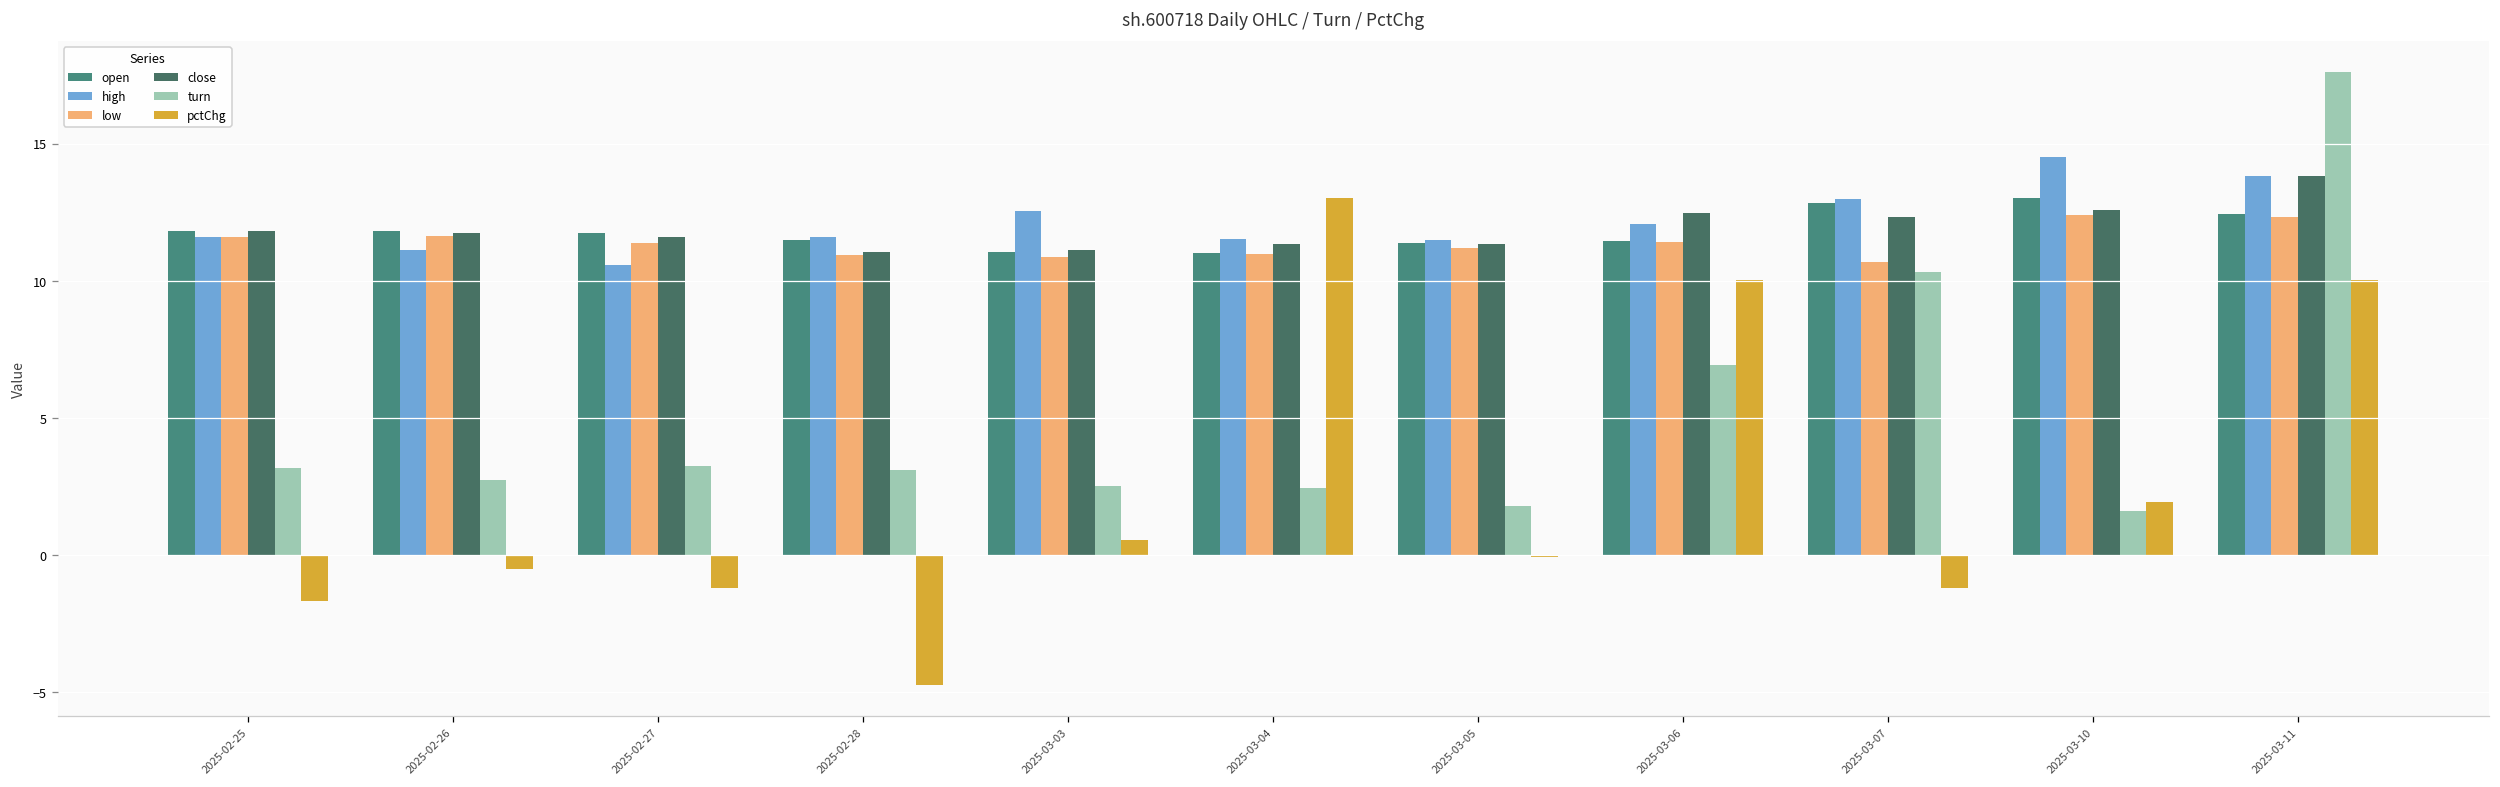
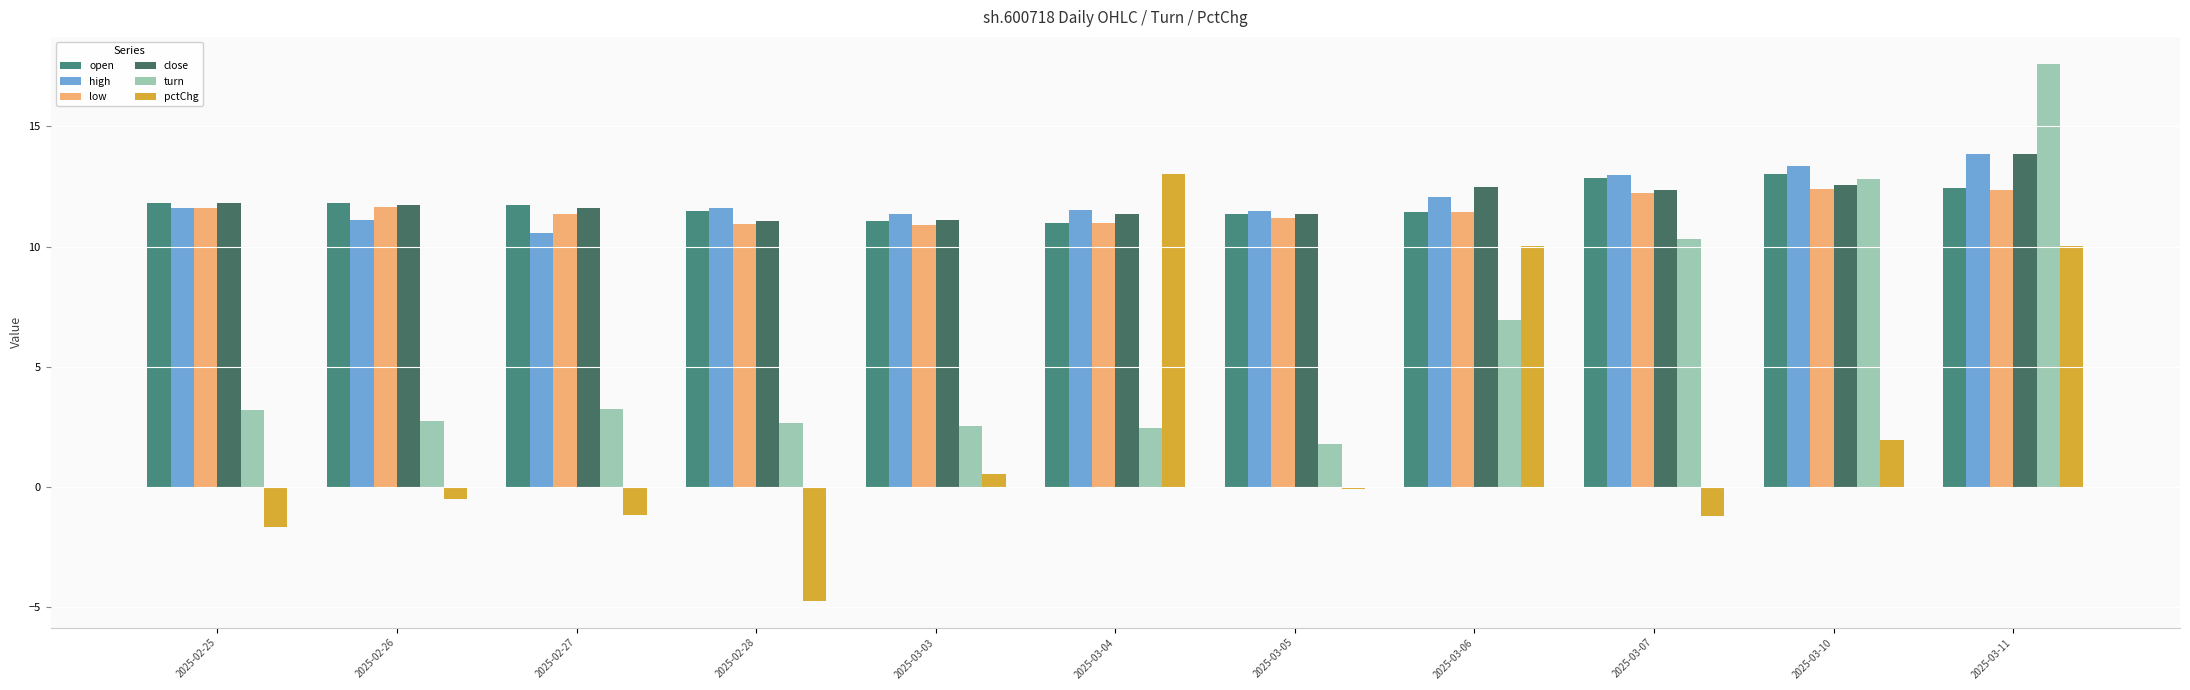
  {
    "high": {
      "2025-02-25": 11.6,
      "2025-02-26": 11.1,
      "2025-02-27": 10.6,
      "2025-02-28": 11.6,
-     "2025-03-03": 12.6,
+     "2025-03-03": 11.4,
      "2025-03-04": 11.5,
      "2025-03-05": 11.5,
      "2025-03-06": 12.1,
      "2025-03-07": 13.0,
-     "2025-03-10": 14.5,
+     "2025-03-10": 13.4,
      "2025-03-11": 13.8
    },
    "low": {
      "2025-02-25": 11.6,
      "2025-02-26": 11.6,
      "2025-02-27": 11.4,
      "2025-02-28": 11.0,
      "2025-03-03": 10.9,
      "2025-03-04": 11.0,
      "2025-03-05": 11.2,
      "2025-03-06": 11.4,
-     "2025-03-07": 10.7,
+     "2025-03-07": 12.2,
      "2025-03-10": 12.4,
      "2025-03-11": 12.3
    },
    "turn": {
      "2025-02-25": 3.2,
      "2025-02-26": 2.7,
      "2025-02-27": 3.2,
-     "2025-02-28": 3.1,
+     "2025-02-28": 2.7,
      "2025-03-03": 2.5,
      "2025-03-04": 2.4,
      "2025-03-05": 1.8,
      "2025-03-06": 6.9,
      "2025-03-07": 10.3,
-     "2025-03-10": 1.6,
+     "2025-03-10": 12.8,
      "2025-03-11": 17.6
    },
    "pctChg": {
      "2025-02-25": -1.7,
      "2025-02-26": -0.5,
      "2025-02-27": -1.2,
      "2025-02-28": -4.7,
      "2025-03-03": 0.5,
      "2025-03-04": 13.0,
      "2025-03-06": 10.0,
      "2025-03-07": -1.2,
      "2025-03-10": 1.9,
      "2025-03-11": 10.0
    }
  }
